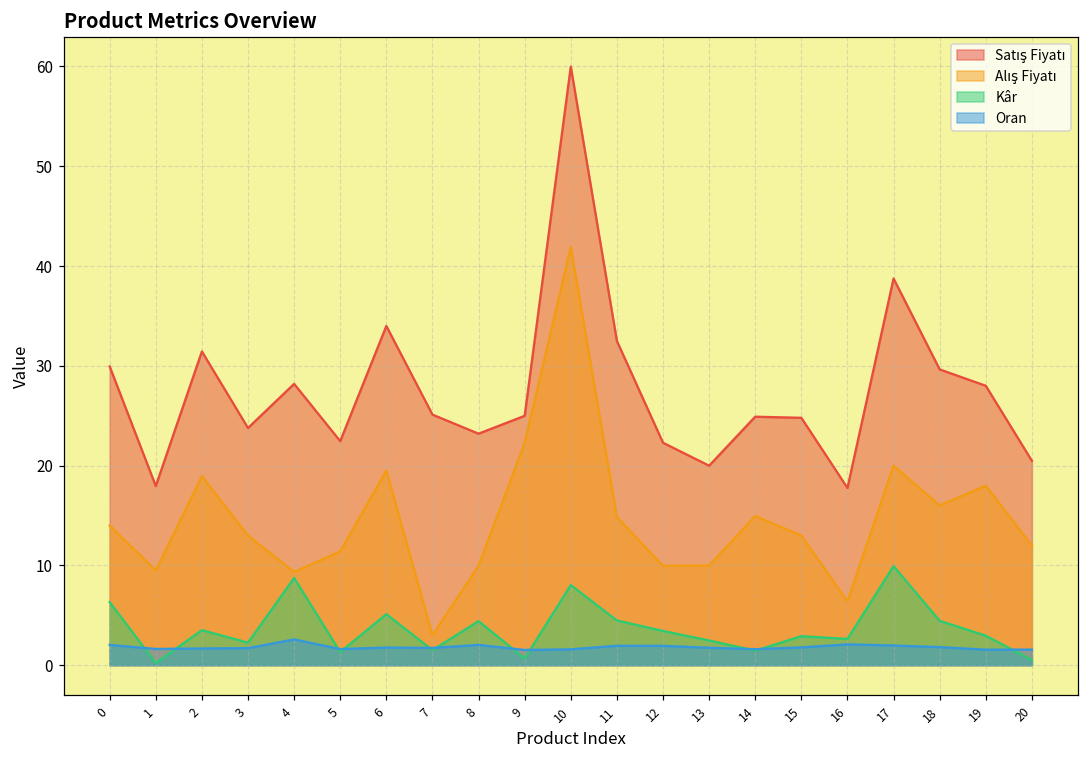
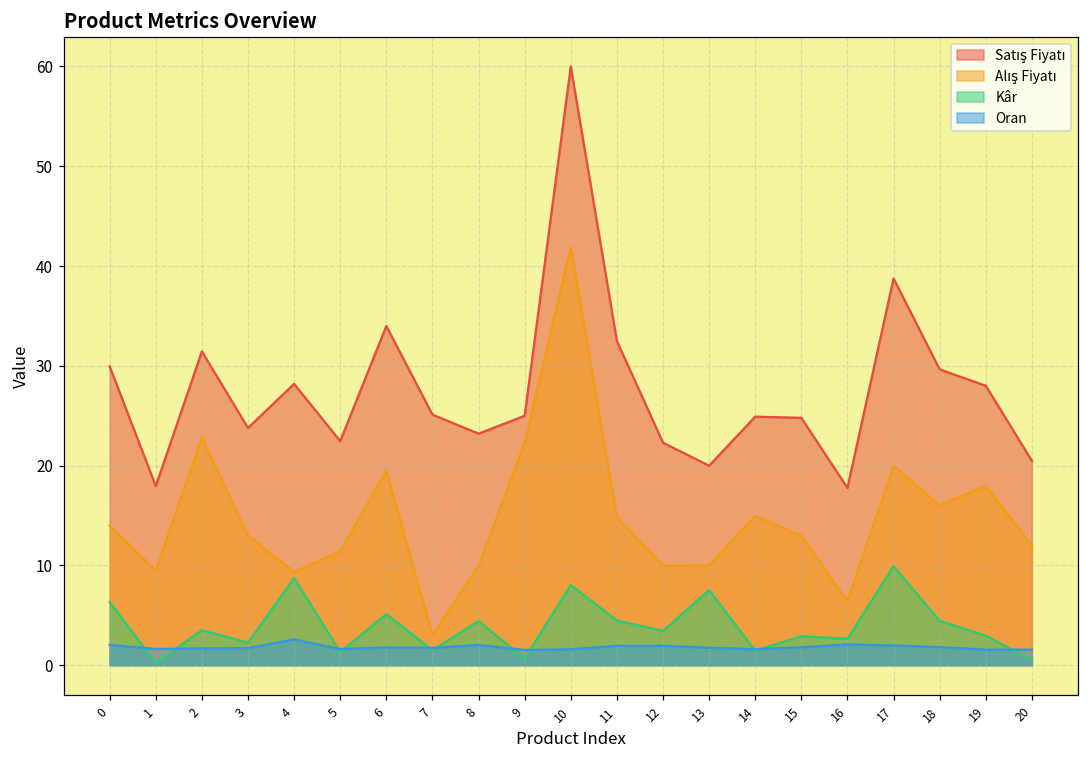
  {
    "Satış Fiyatı": {
      "0": 30,
      "1": 18,
      "2": 31,
      "3": 24,
      "4": 28,
      "5": 22,
      "6": 34,
      "7": 25,
      "8": 23,
      "9": 25,
      "10": 60,
      "11": 32,
      "12": 22,
      "13": 20,
      "14": 25,
      "15": 25,
      "16": 18,
      "17": 39,
      "18": 30,
      "19": 28,
      "20": 20
    },
    "Alış Fiyatı": {
      "0": 14,
      "1": 9,
-     "2": 19,
+     "2": 23,
      "3": 13,
      "4": 9,
      "5": 11,
      "6": 20,
      "7": 3,
      "8": 10,
      "9": 22,
      "10": 42,
      "11": 15,
      "12": 10,
      "13": 10,
      "14": 15,
      "15": 13,
      "16": 6,
      "17": 20,
      "18": 16,
      "19": 18,
      "20": 12
    },
    "Kâr": {
      "0": 6,
      "1": 0,
      "2": 4,
      "3": 2,
      "4": 9,
      "5": 1,
      "6": 5,
      "8": 4,
      "9": 1,
      "10": 8,
      "11": 4,
      "12": 3,
-     "13": 2,
+     "13": 8,
      "15": 3,
      "16": 3,
      "17": 10,
      "18": 4,
      "19": 3,
      "20": 1
    },
    "Oran": {
      "0": 2,
      "1": 2,
      "2": 2,
      "3": 2,
      "4": 3,
      "5": 2,
      "6": 2,
      "8": 2,
      "9": 2,
      "10": 2,
      "11": 2,
      "12": 2,
      "13": 2,
      "15": 2,
      "16": 2,
      "17": 2,
      "18": 2,
      "19": 2,
      "20": 2
    }
  }
